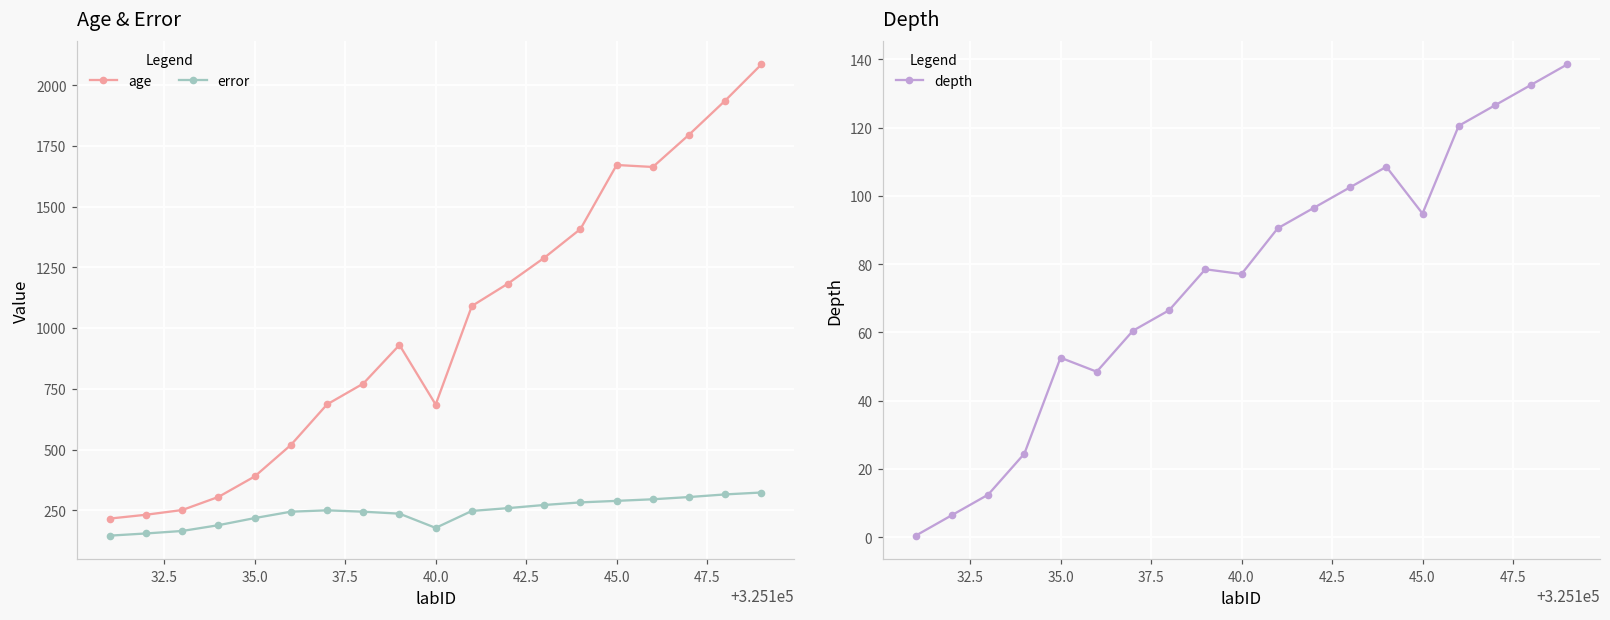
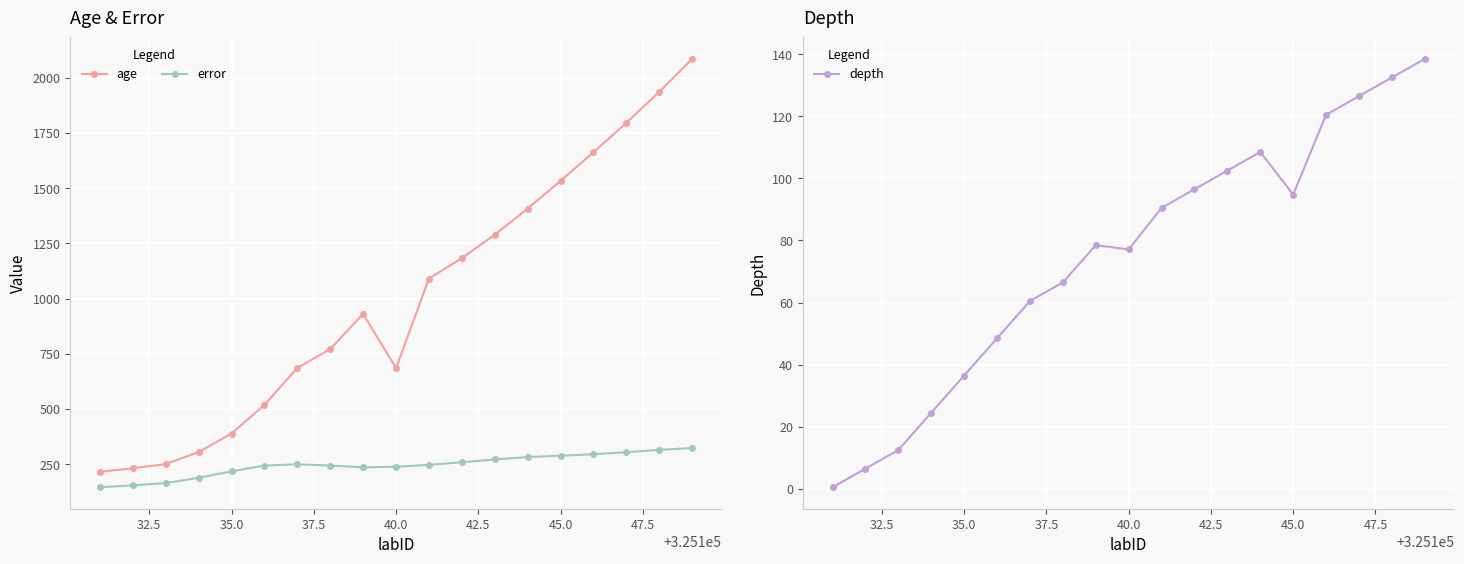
  {
    "Age & Error": {
      "age": {
        "35.0": 390,
        "40.0": 690,
-       "45.0": 1670
+       "45.0": 1530
      },
      "error": {
        "35.0": 220,
-       "40.0": 180,
+       "40.0": 240,
        "45.0": 290
      }
    },
    "Depth": {
-     "35.0": 53,
+     "35.0": 37,
      "40.0": 77,
      "45.0": 95
    }
  }
